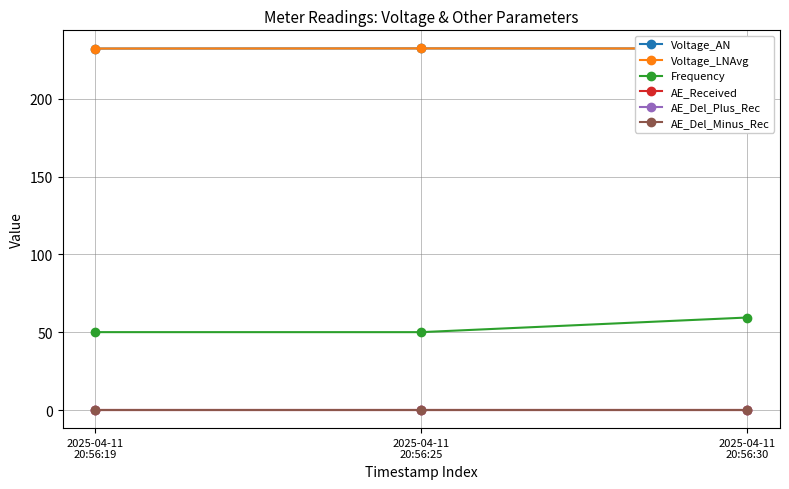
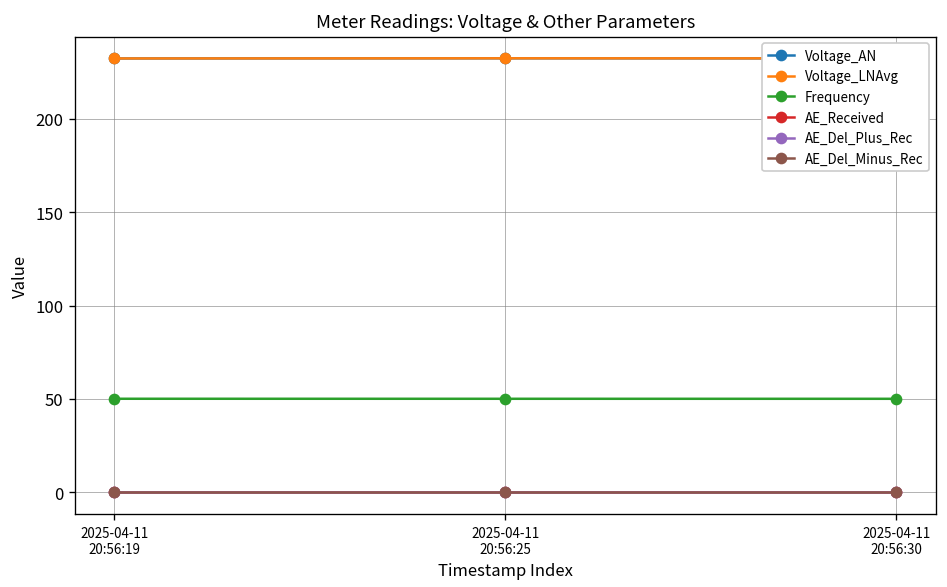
  {
    "Voltage_LNAvg": {
      "2025-04-11 20:56:19": 232,
      "2025-04-11 20:56:25": 232
    },
    "Frequency": {
      "2025-04-11 20:56:19": 50,
      "2025-04-11 20:56:25": 50,
-     "2025-04-11 20:56:30": 59
+     "2025-04-11 20:56:30": 50
    },
    "AE_Del_Minus_Rec": {
      "2025-04-11 20:56:19": 0,
      "2025-04-11 20:56:25": 0,
      "2025-04-11 20:56:30": 0
    }
  }
